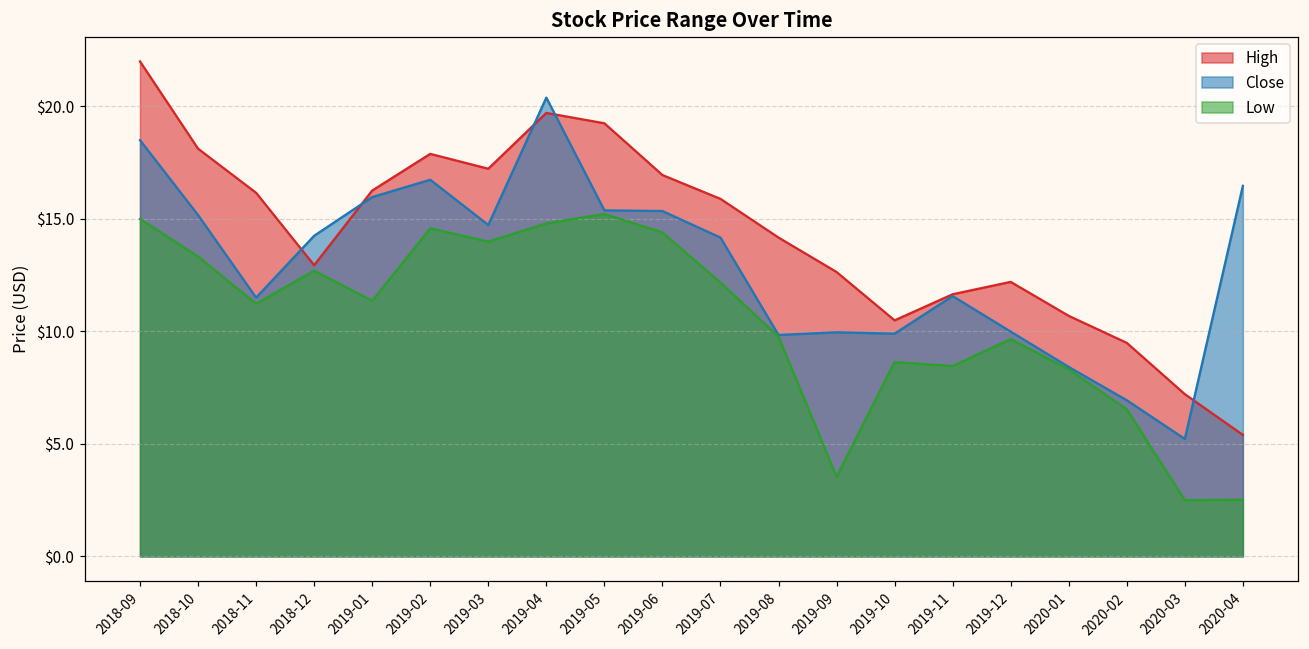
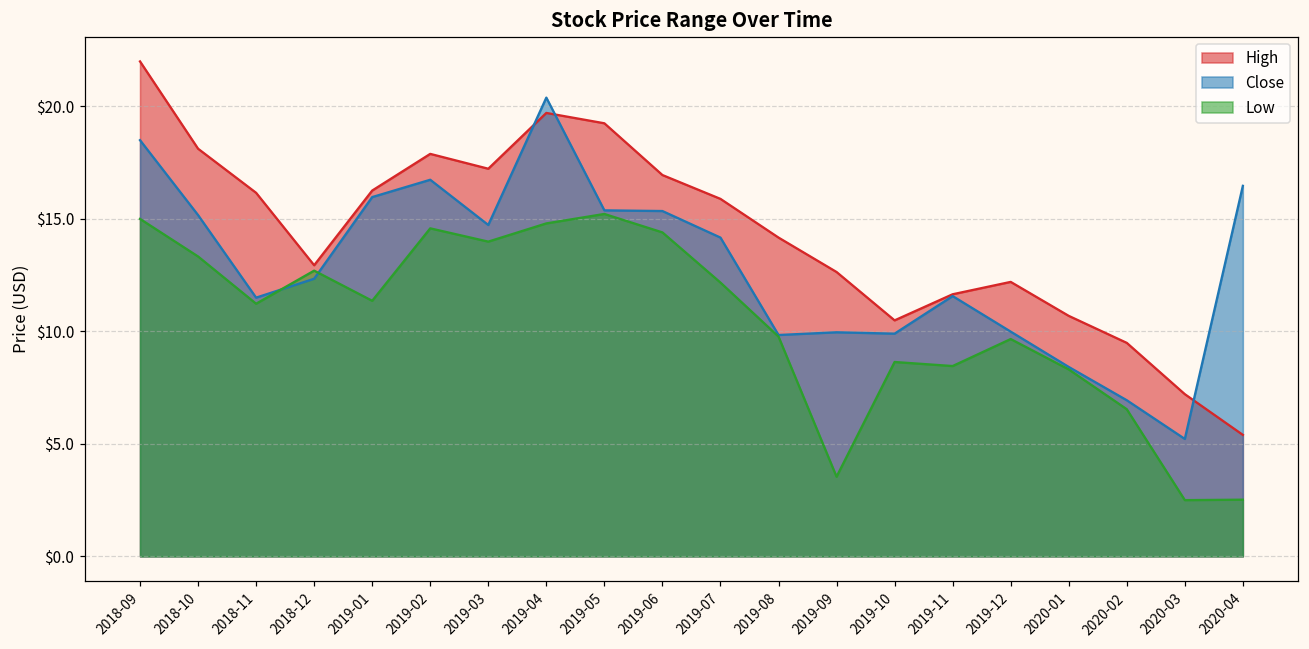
  {
    "High": {
      "2018-09": "$22.0",
      "2018-10": "$18.1",
      "2018-11": "$16.2",
      "2018-12": "$12.9",
      "2019-01": "$16.3",
      "2019-02": "$17.9",
      "2019-03": "$17.2",
      "2019-04": "$19.7",
      "2019-05": "$19.3",
      "2019-06": "$16.9",
      "2019-07": "$15.9",
      "2019-08": "$14.2",
      "2019-09": "$12.6",
      "2019-10": "$10.5",
      "2019-12": "$12.2",
      "2020-01": "$10.7",
      "2020-02": "$9.5",
      "2020-03": "$7.2",
      "2020-04": "$5.4"
    },
    "Close": {
      "2018-09": "$18.5",
      "2018-10": "$15.2",
      "2018-11": "$11.5",
-     "2018-12": "$14.3",
+     "2018-12": "$12.3",
      "2019-01": "$16.0",
      "2019-02": "$16.7",
      "2019-03": "$14.7",
      "2019-04": "$20.4",
      "2019-05": "$15.4",
      "2019-06": "$15.4",
      "2019-07": "$14.2",
      "2019-09": "$10.0",
      "2019-10": "$9.9",
      "2019-12": "$10.0",
      "2020-02": "$6.9",
      "2020-03": "$5.2",
      "2020-04": "$16.5"
    },
    "Low": {
      "2018-09": "$15.0",
      "2018-10": "$13.3",
      "2018-11": "$11.2",
      "2018-12": "$12.7",
      "2019-01": "$11.4",
      "2019-02": "$14.6",
      "2019-03": "$14.0",
      "2019-04": "$14.8",
      "2019-05": "$15.2",
      "2019-06": "$14.4",
      "2019-07": "$12.2",
      "2019-09": "$3.5",
      "2019-10": "$8.6",
      "2019-11": "$8.5",
      "2019-12": "$9.7",
      "2020-02": "$6.5",
      "2020-03": "$2.5",
      "2020-04": "$2.5"
    }
  }
